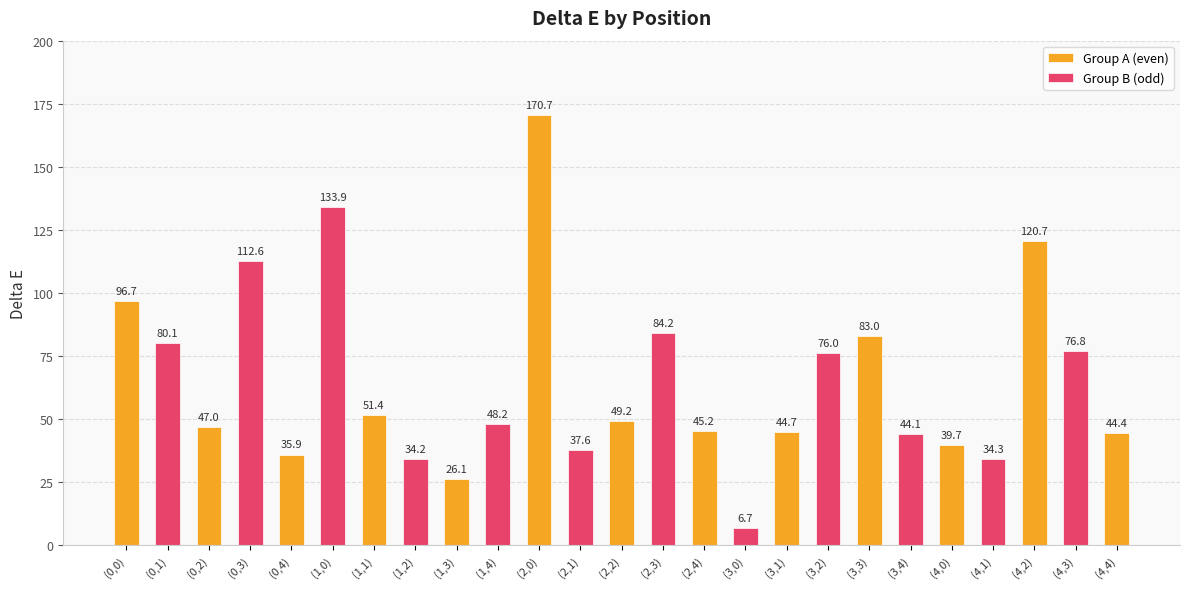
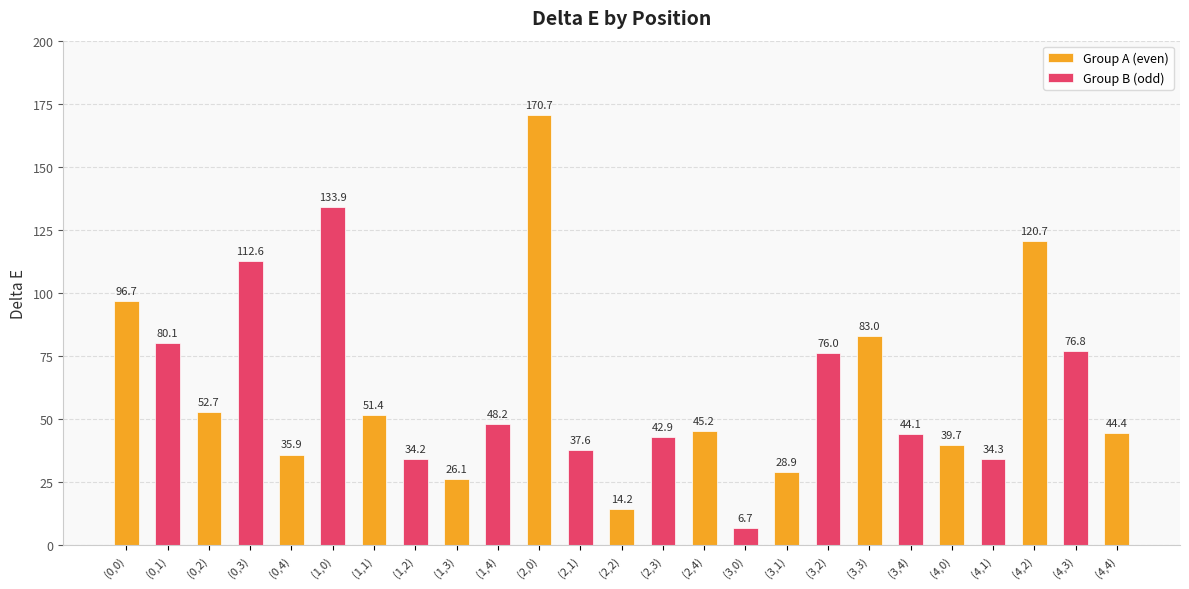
  {
    "Group A (even)": {
      "(0,0)": 96.7,
-     "(0,2)": 47.0,
+     "(0,2)": 52.7,
      "(0,4)": 35.9,
      "(1,1)": 51.4,
      "(1,3)": 26.1,
      "(2,0)": 170.7,
-     "(2,2)": 49.2,
+     "(2,2)": 14.2,
      "(2,4)": 45.2,
-     "(3,1)": 44.7,
+     "(3,1)": 28.9,
      "(3,3)": 83.0,
      "(4,0)": 39.7,
      "(4,2)": 120.7,
      "(4,4)": 44.4
    },
    "Group B (odd)": {
      "(0,1)": 80.1,
      "(0,3)": 112.6,
      "(1,0)": 133.9,
      "(1,2)": 34.2,
      "(1,4)": 48.2,
      "(2,1)": 37.6,
-     "(2,3)": 84.2,
+     "(2,3)": 42.9,
      "(3,0)": 6.7,
      "(3,2)": 76.0,
      "(3,4)": 44.1,
      "(4,1)": 34.3,
      "(4,3)": 76.8
    }
  }
